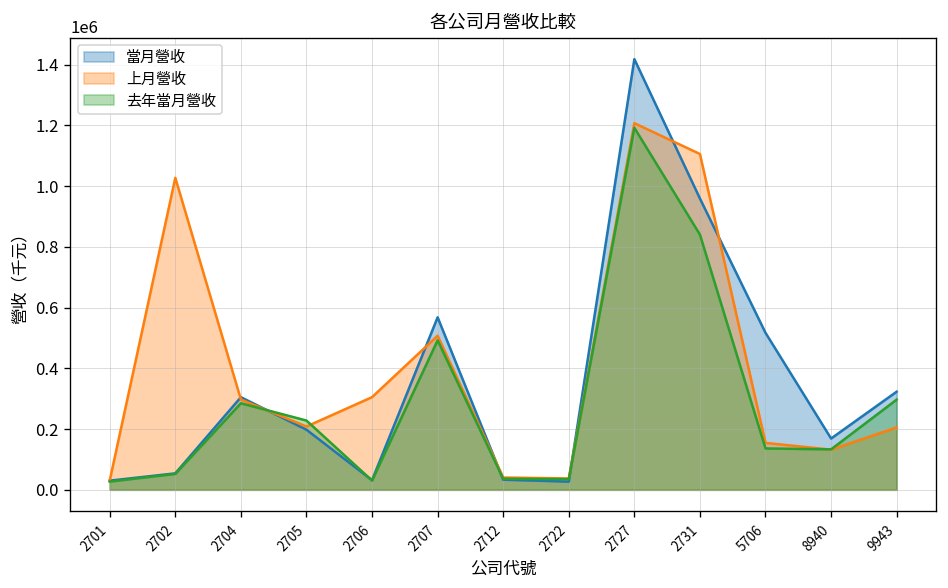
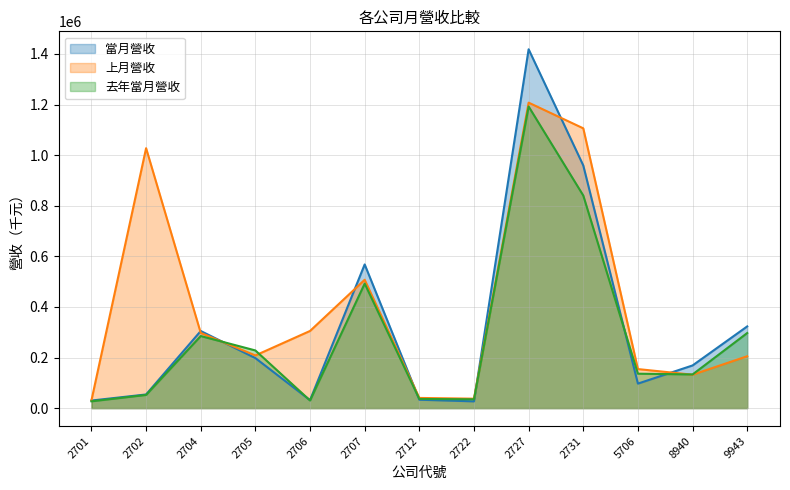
  {
    "當月營收": {
      "2705": 200000,
      "2707": 570000,
      "2727": 1420000,
      "2731": 960000,
-     "5706": 520000,
+     "5706": 100000,
      "8940": 170000,
      "9943": 320000
    },
    "上月營收": {
      "2702": 1030000,
      "2705": 210000,
      "2706": 310000,
      "2707": 510000,
      "2727": 1210000,
      "2731": 1110000,
      "5706": 150000,
      "9943": 210000
    },
    "去年當月營收": {
      "2704": 280000,
      "2705": 230000,
      "2707": 490000,
      "2727": 1190000,
      "2731": 840000,
      "5706": 140000,
      "9943": 300000
    }
  }
